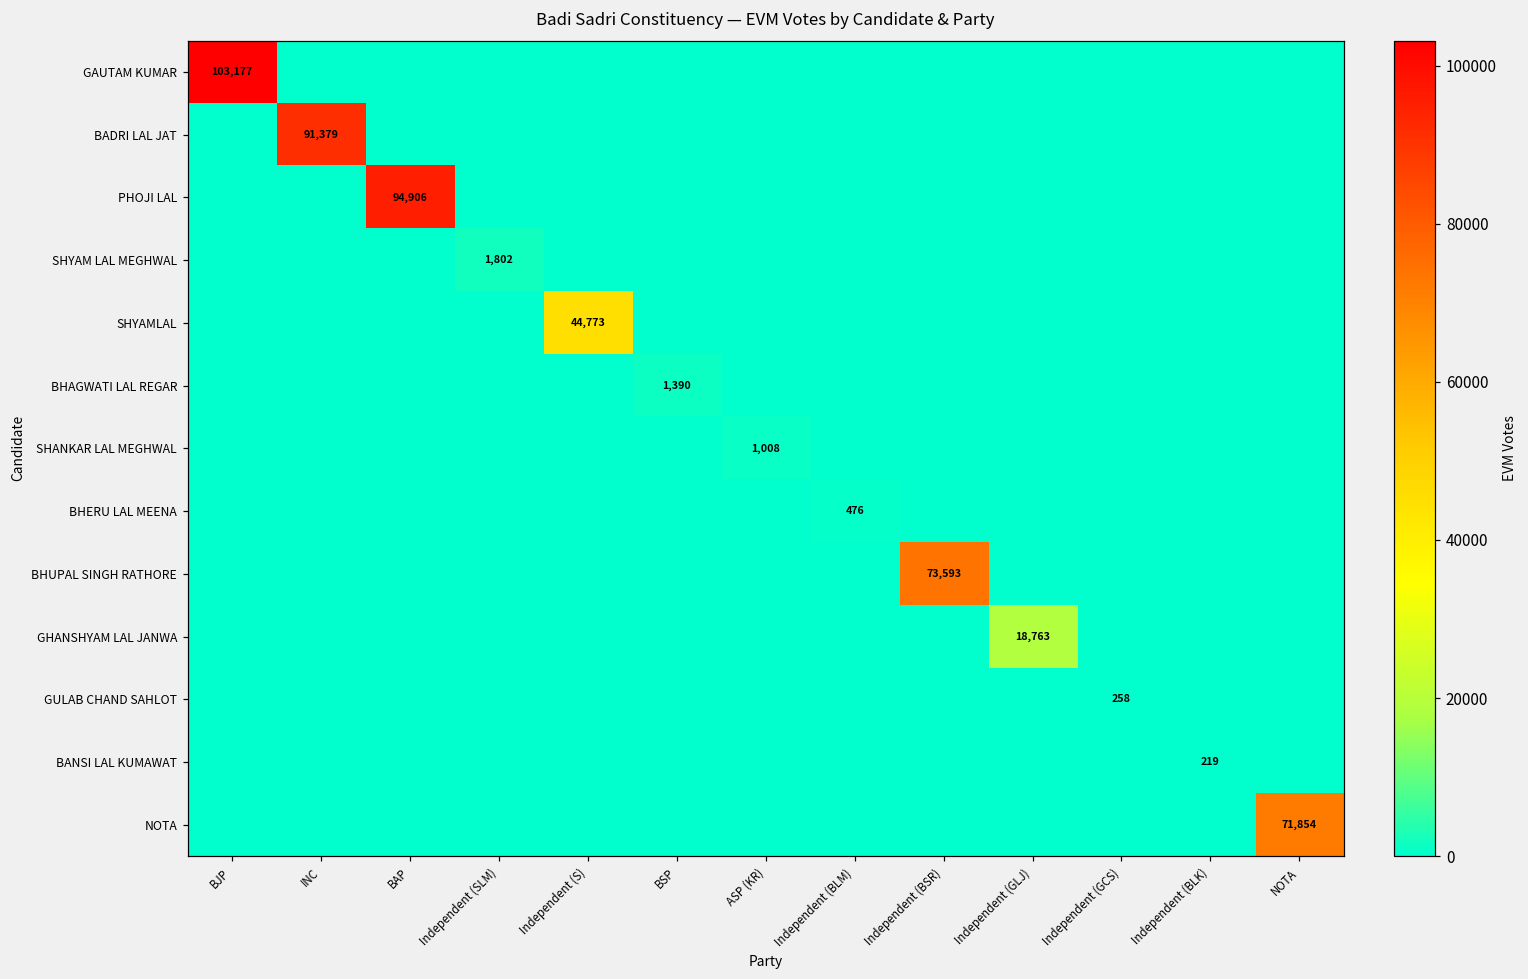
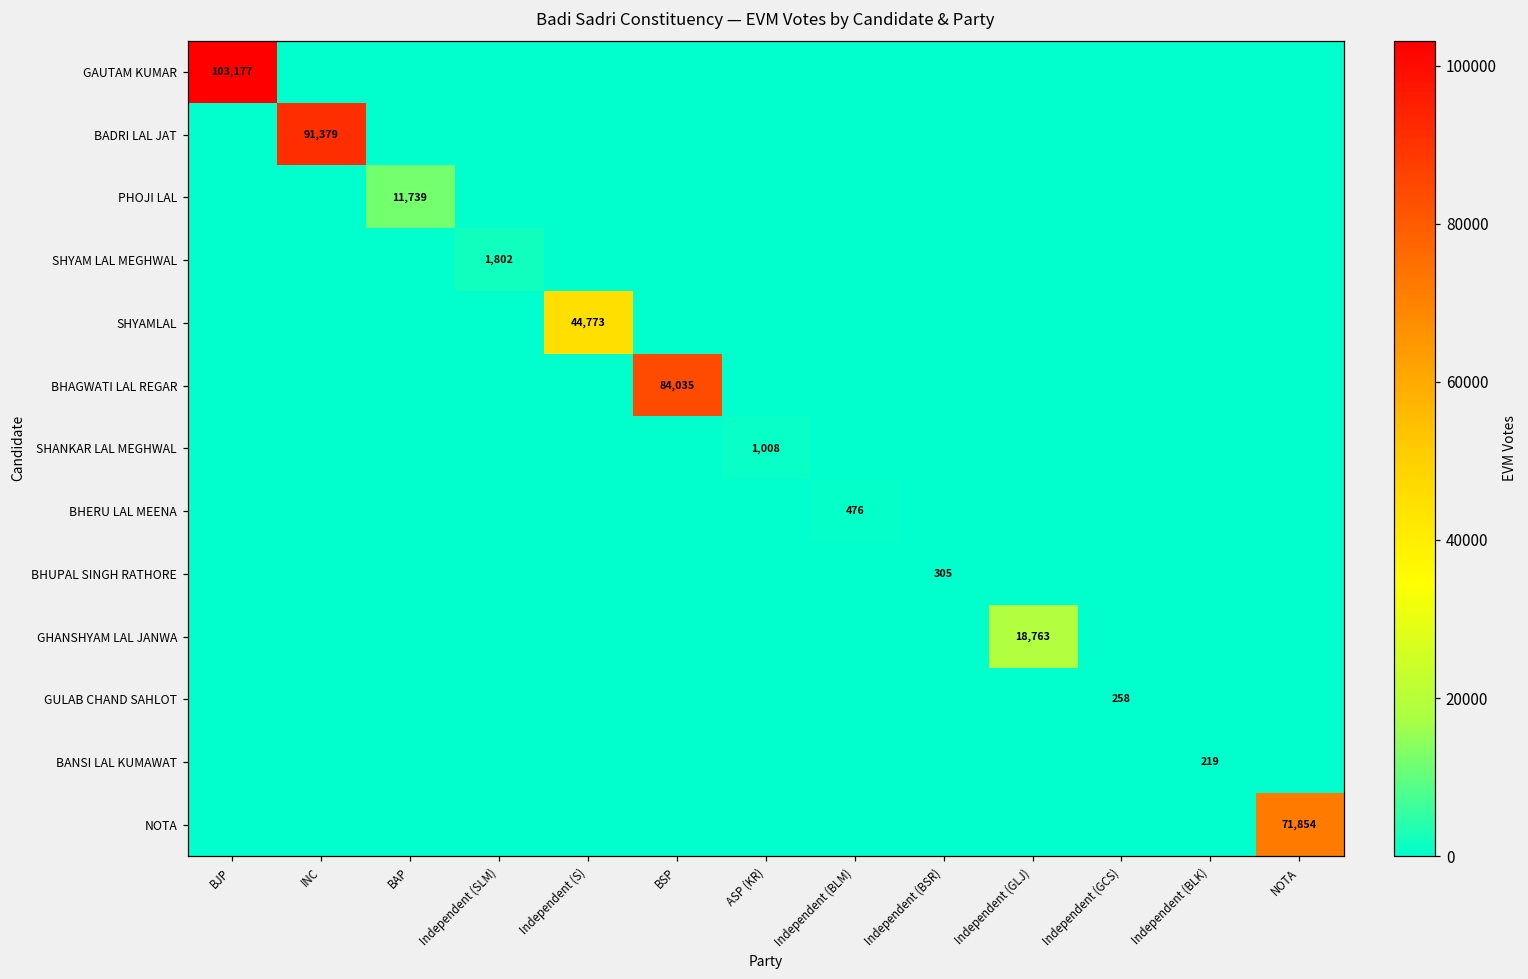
  {
    "GAUTAM KUMAR": {
      "BJP": "103,177"
    },
    "BADRI LAL JAT": {
      "INC": "91,379"
    },
    "PHOJI LAL": {
-     "BAP": "94,906"
+     "BAP": "11,739"
    },
    "SHYAM LAL MEGHWAL": {
      "Independent (SLM)": "1,802"
    },
    "SHYAMLAL": {
      "Independent (S)": "44,773"
    },
    "BHAGWATI LAL REGAR": {
-     "BSP": "1,390"
+     "BSP": "84,035"
    },
    "SHANKAR LAL MEGHWAL": {
      "ASP (KR)": "1,008"
    },
    "BHERU LAL MEENA": {
      "Independent (BLM)": "476"
    },
    "BHUPAL SINGH RATHORE": {
-     "Independent (BSR)": "73,593"
+     "Independent (BSR)": "305"
    },
    "GHANSHYAM LAL JANWA": {
      "Independent (GLJ)": "18,763"
    },
    "GULAB CHAND SAHLOT": {
      "Independent (GCS)": "258"
    },
    "BANSI LAL KUMAWAT": {
      "Independent (BLK)": "219"
    },
    "NOTA": {
      "NOTA": "71,854"
    }
  }
